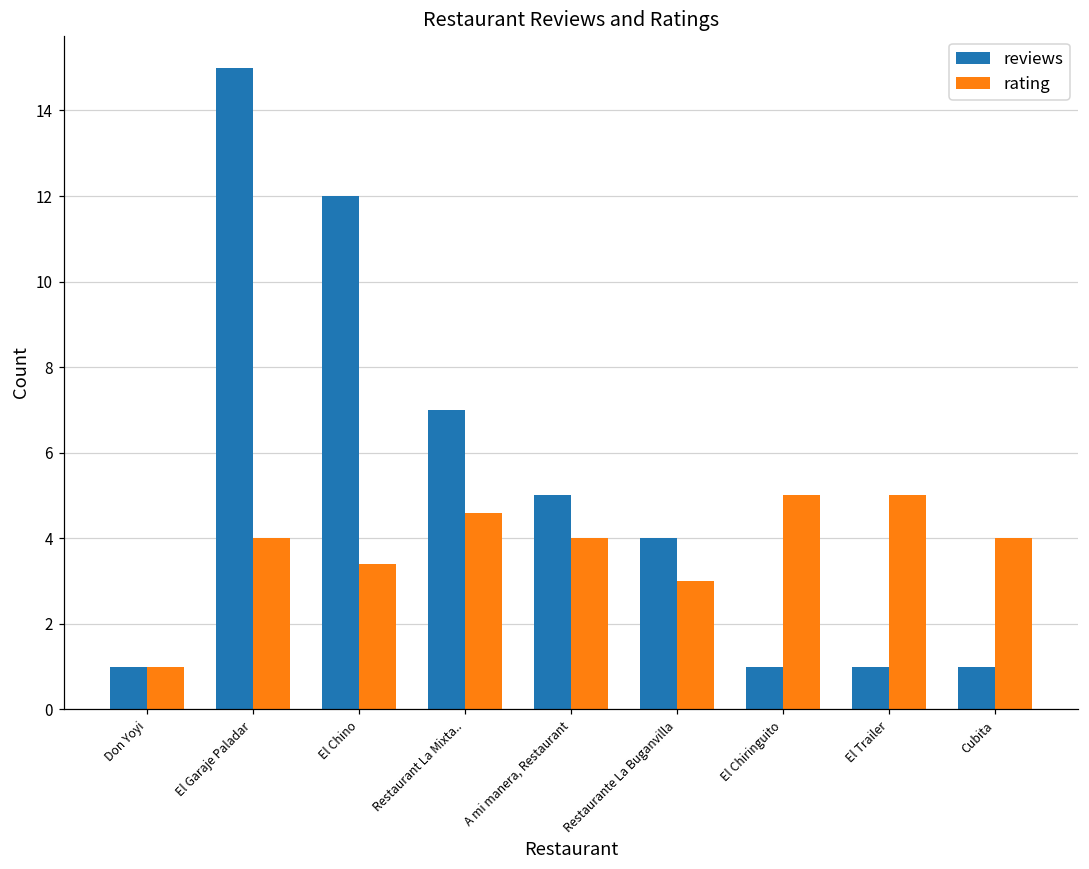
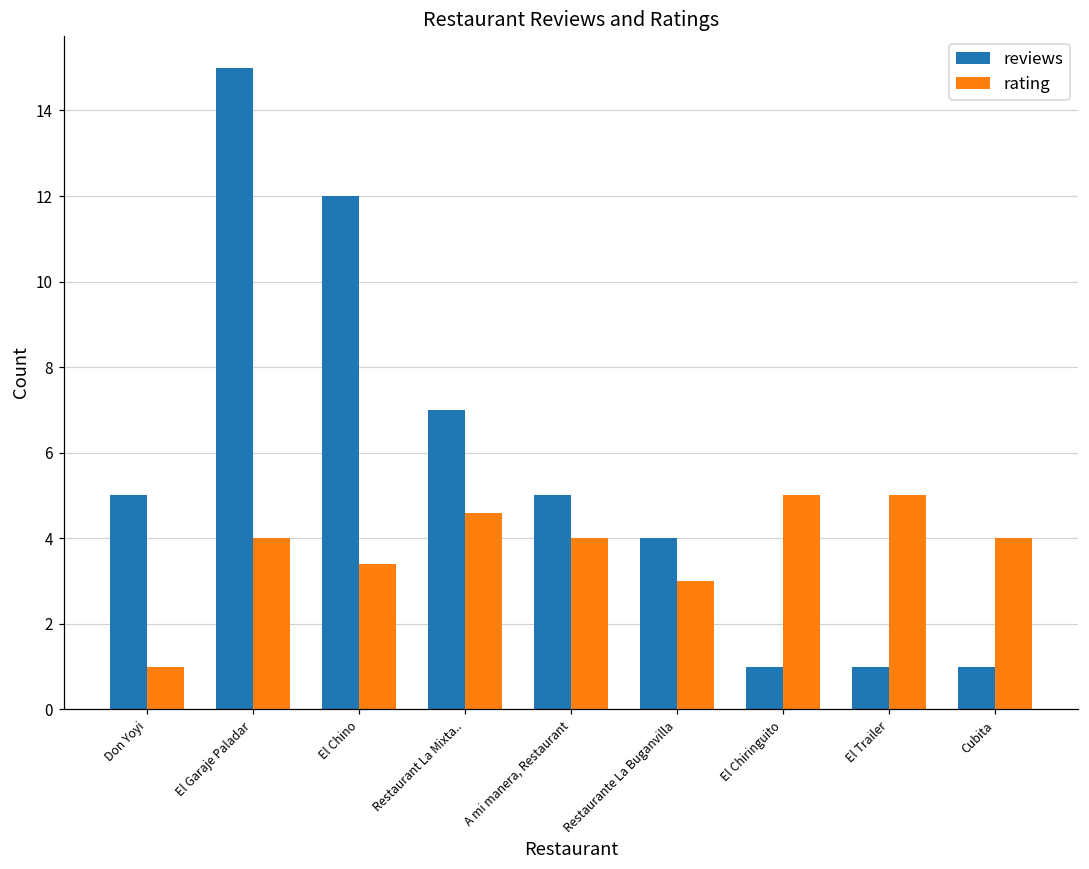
  {
    "reviews": {
-     "Don Yoyi": 1,
+     "Don Yoyi": 5,
      "El Garaje Paladar": 15,
      "El Chino": 12,
      "Restaurant La Mixta..": 7,
      "A mi manera, Restaurant": 5,
      "Restaurante La Buganvilla": 4,
      "El Chiringuito": 1,
      "El Trailer": 1,
      "Cubita": 1
    },
    "rating": {
      "Don Yoyi": 1,
      "El Garaje Paladar": 4,
      "El Chino": 3.4,
      "Restaurant La Mixta..": 4.6,
      "A mi manera, Restaurant": 4,
      "Restaurante La Buganvilla": 3,
      "El Chiringuito": 5,
      "El Trailer": 5,
      "Cubita": 4
    }
  }
